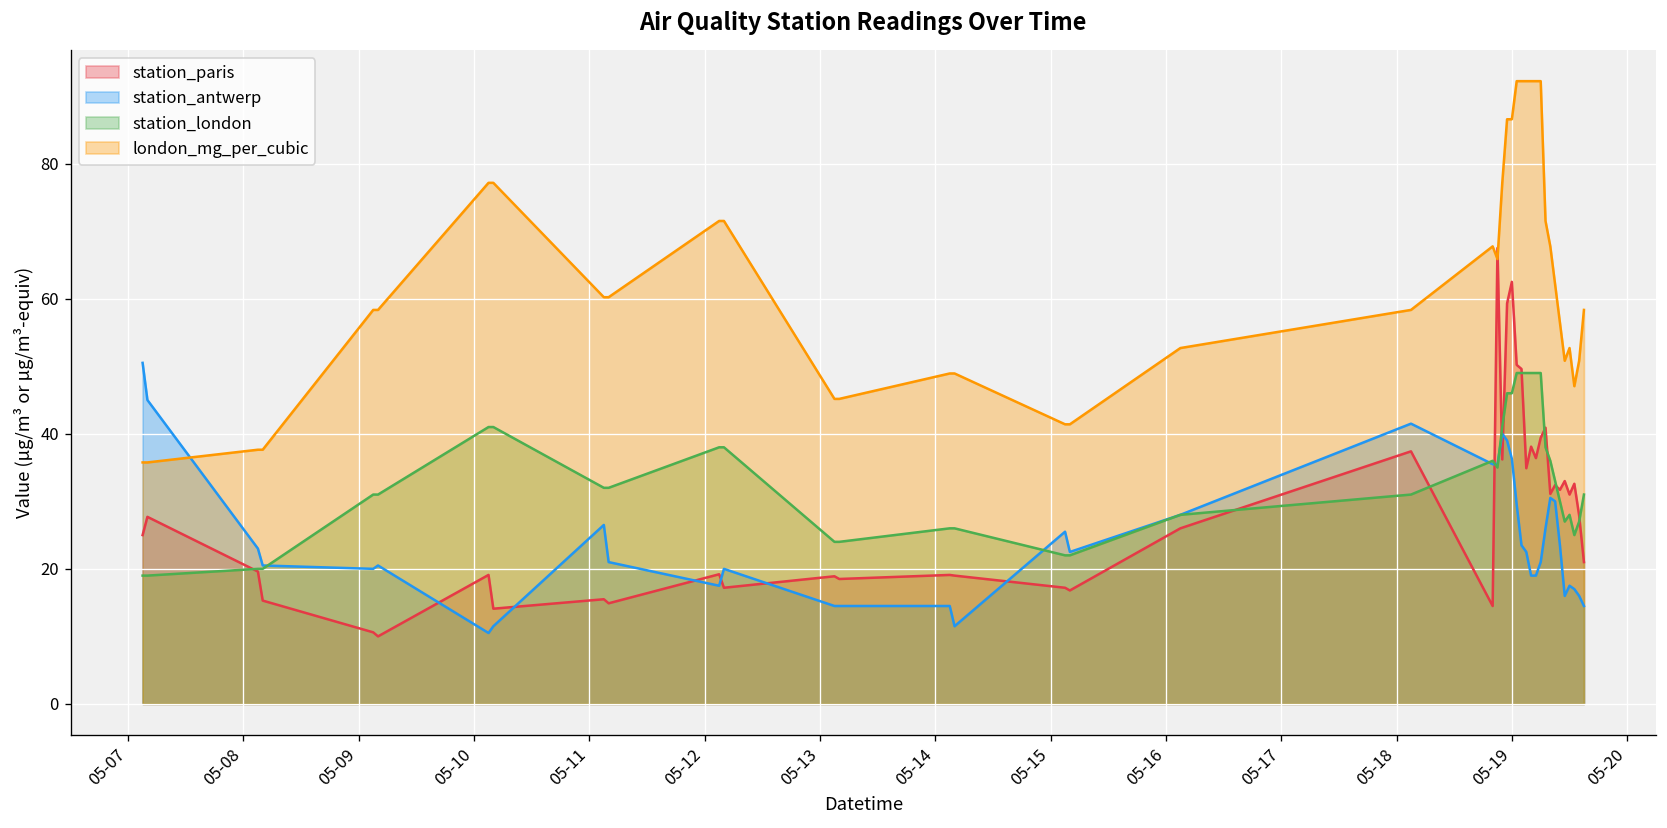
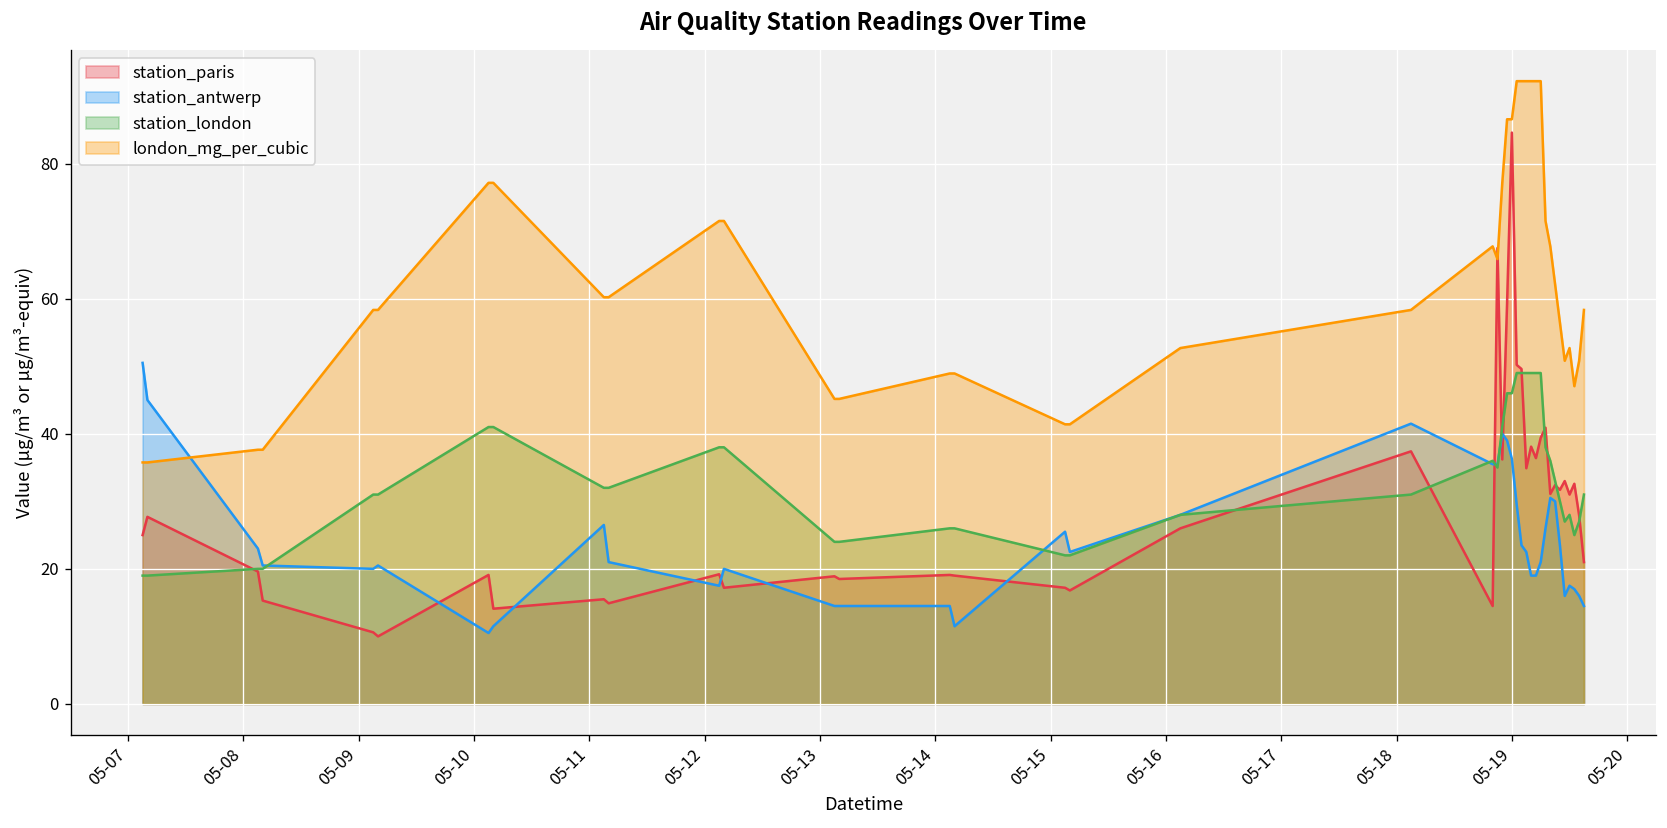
  {
    "station_paris": {
-     "05-19": 63
+     "05-19": 85
    },
    "station_antwerp": {
      "05-19": 36
    },
    "station_london": {
      "05-19": 46
    },
    "london_mg_per_cubic": {
      "05-19": 87
    }
  }
